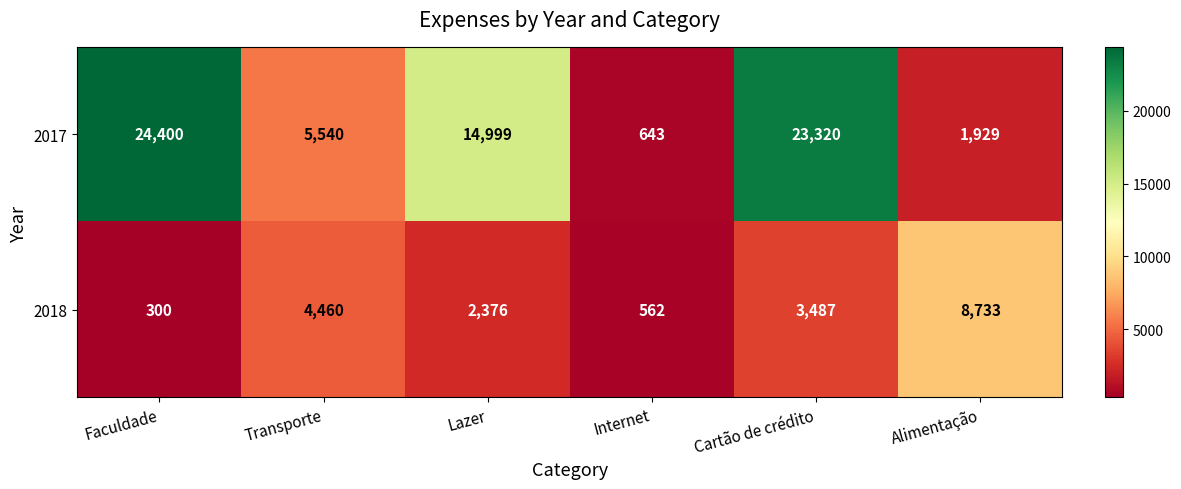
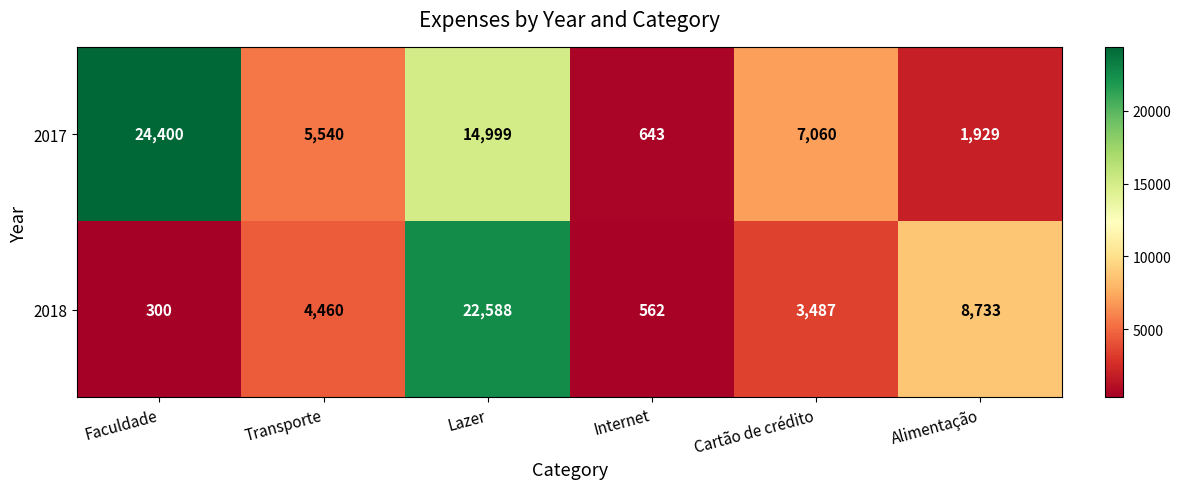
  {
    "2017": {
      "Faculdade": "24,400",
      "Transporte": "5,540",
      "Lazer": "14,999",
      "Internet": "643",
-     "Cartão de crédito": "23,320",
+     "Cartão de crédito": "7,060",
      "Alimentação": "1,929"
    },
    "2018": {
      "Faculdade": "300",
      "Transporte": "4,460",
-     "Lazer": "2,376",
+     "Lazer": "22,588",
      "Internet": "562",
      "Cartão de crédito": "3,487",
      "Alimentação": "8,733"
    }
  }
